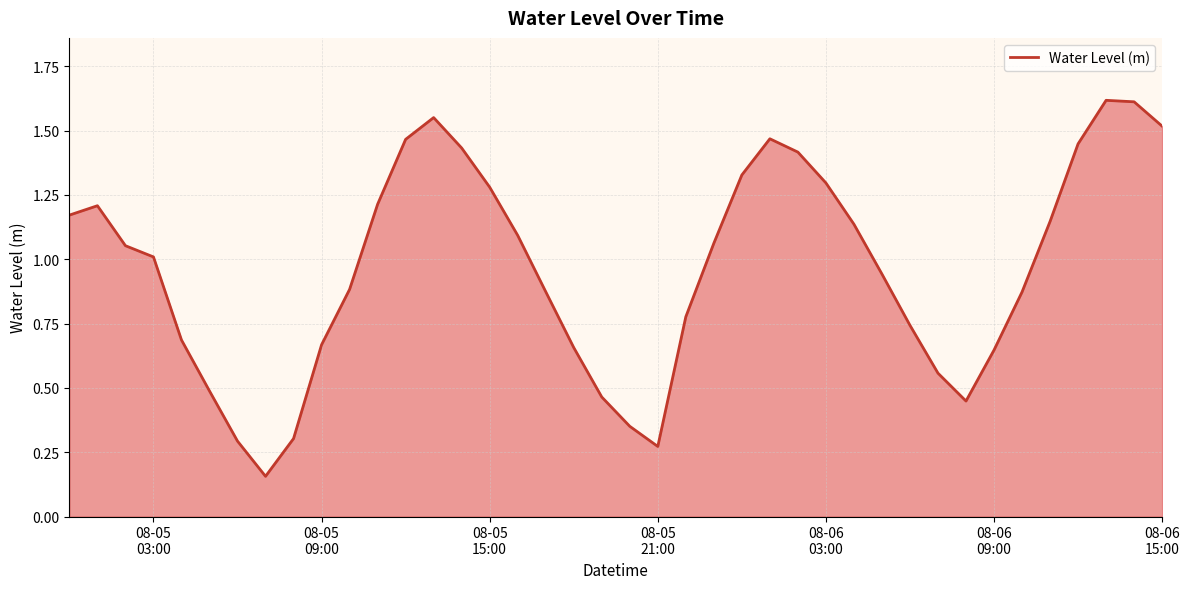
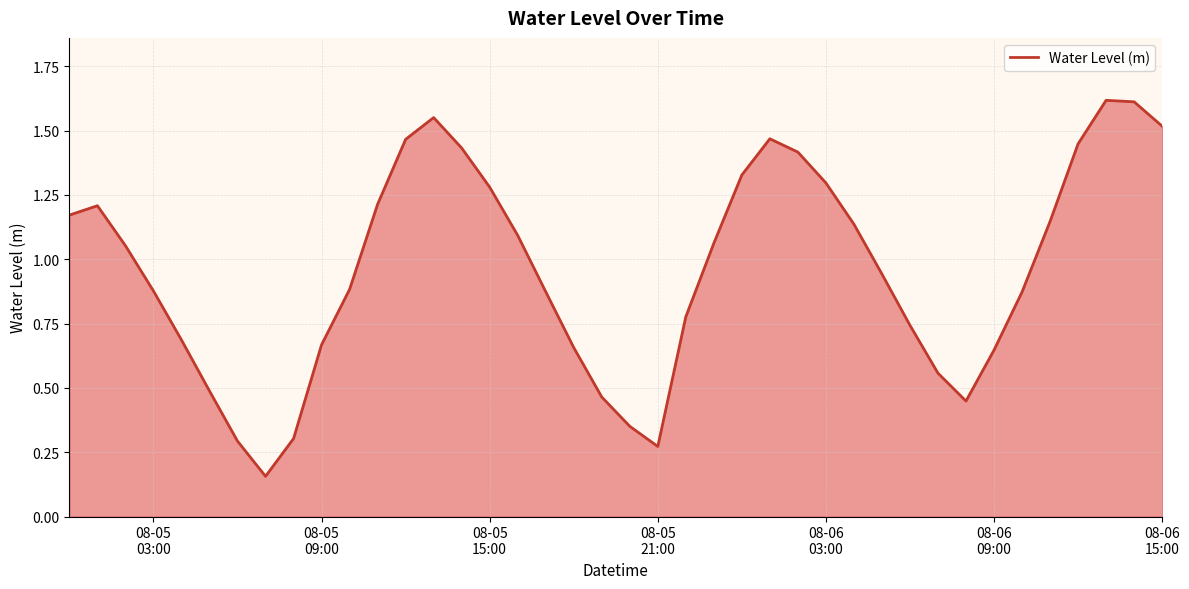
  {
-   "08-05 03:00": 1.01,
+   "08-05 03:00": 0.88,
    "08-05 09:00": 0.67,
    "08-05 15:00": 1.28,
    "08-05 21:00": 0.27,
    "08-06 03:00": 1.30,
    "08-06 09:00": 0.65,
    "08-06 15:00": 1.52
  }
